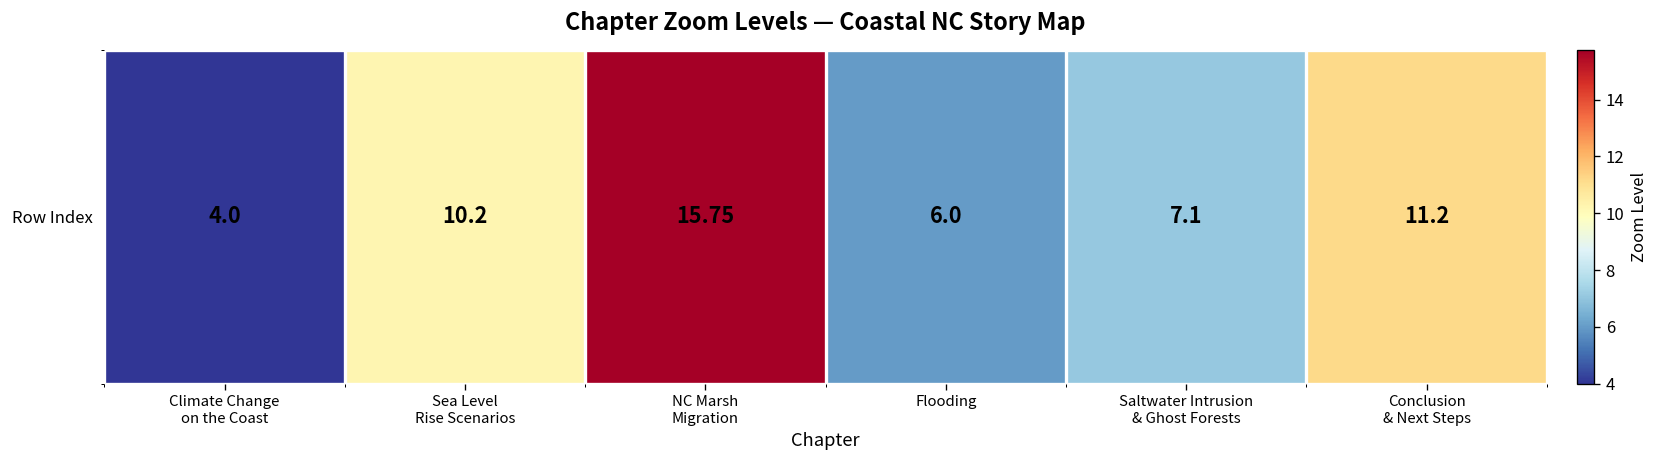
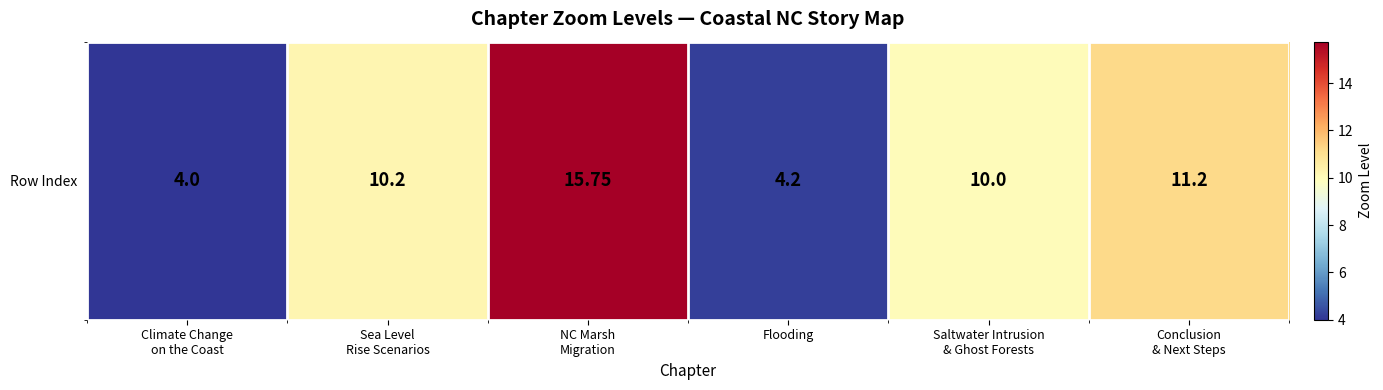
  {
    "Row Index": {
      "Climate Change on the Coast": 4.0,
      "Sea Level Rise Scenarios": 10.2,
      "NC Marsh Migration": 15.75,
-     "Flooding": 6.0,
-     "Saltwater Intrusion & Ghost Forests": 7.1,
+     "Flooding": 4.2,
+     "Saltwater Intrusion & Ghost Forests": 10.0,
      "Conclusion & Next Steps": 11.2
    }
  }
